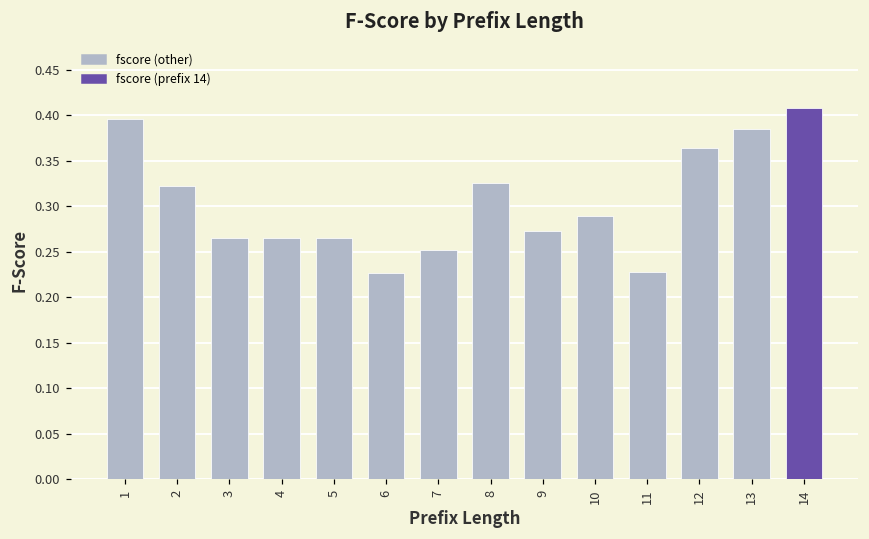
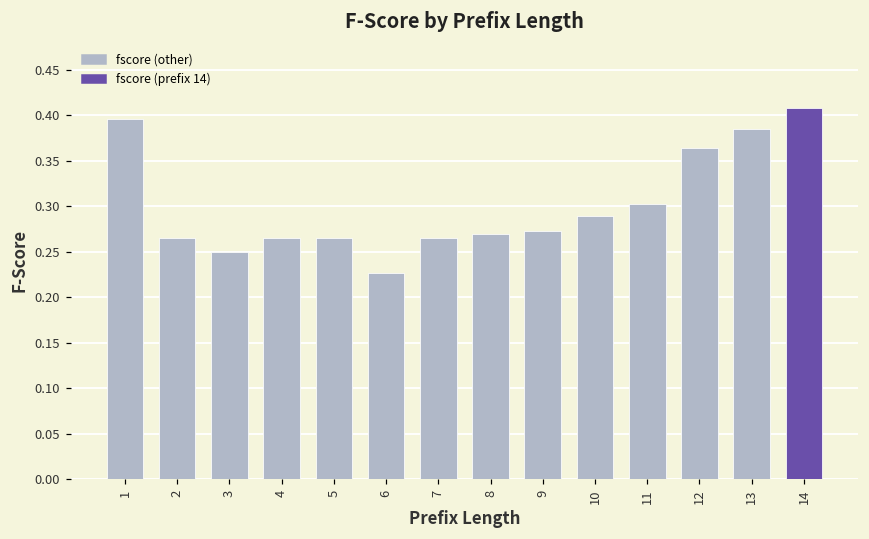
  {
    "1": 0.40,
-   "2": 0.32,
-   "3": 0.27,
+   "2": 0.27,
+   "3": 0.25,
    "4": 0.27,
    "5": 0.27,
    "6": 0.23,
-   "7": 0.25,
-   "8": 0.33,
+   "7": 0.27,
+   "8": 0.27,
    "9": 0.27,
    "10": 0.29,
-   "11": 0.23,
+   "11": 0.30,
    "12": 0.36,
    "13": 0.38,
    "14": 0.41
  }
